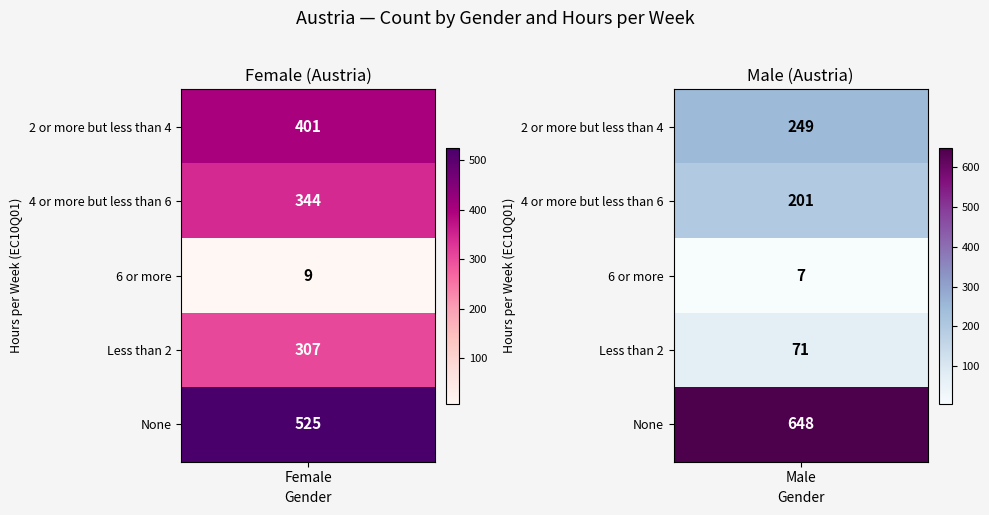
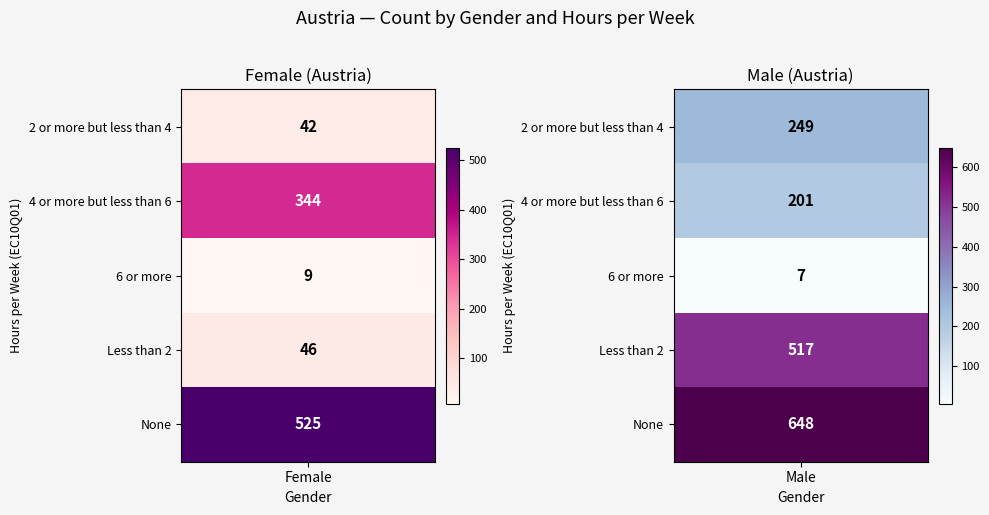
  {
    "Female (Austria)": {
      "2 or more but less than 4": {
-       "Female": 401
+       "Female": 42
      },
      "4 or more but less than 6": {
        "Female": 344
      },
      "6 or more": {
        "Female": 9
      },
      "Less than 2": {
-       "Female": 307
+       "Female": 46
      },
      "None": {
        "Female": 525
      }
    },
    "Male (Austria)": {
      "2 or more but less than 4": {
        "Male": 249
      },
      "4 or more but less than 6": {
        "Male": 201
      },
      "6 or more": {
        "Male": 7
      },
      "Less than 2": {
-       "Male": 71
+       "Male": 517
      },
      "None": {
        "Male": 648
      }
    }
  }
